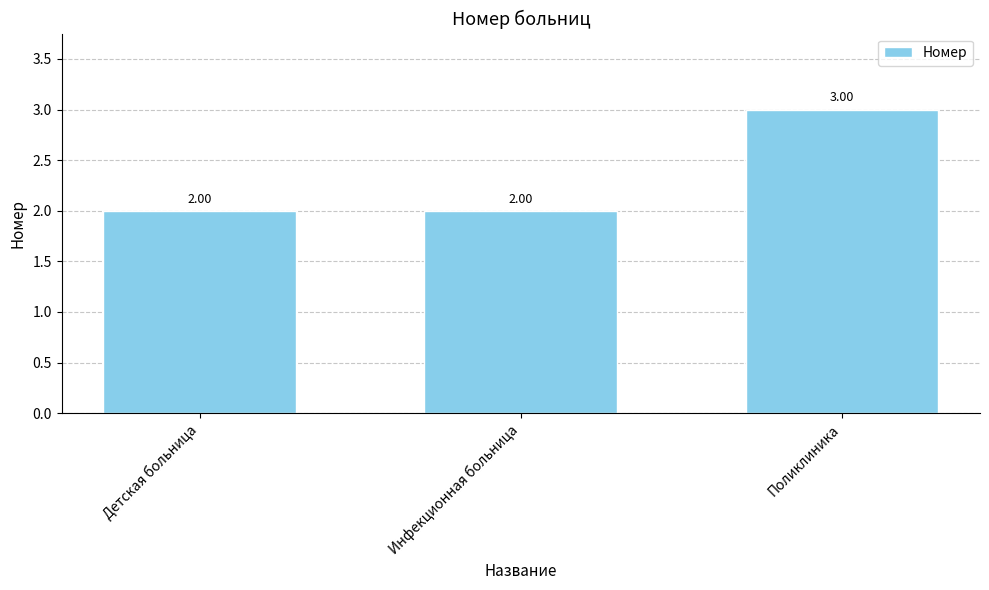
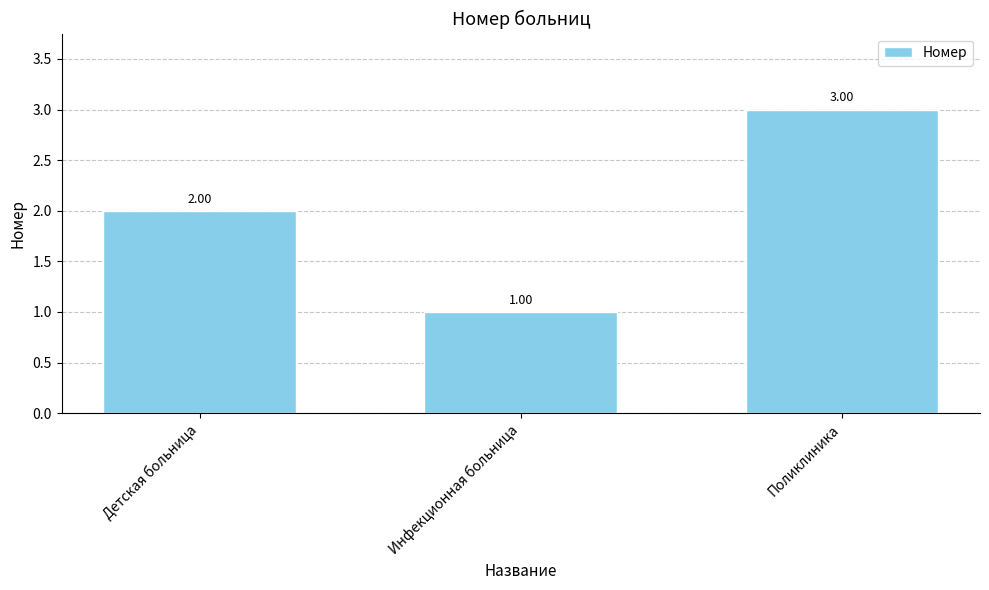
  {
    "Детская больница": 2.00,
-   "Инфекционная больница": 2.00,
+   "Инфекционная больница": 1.00,
    "Поликлиника": 3.00
  }
